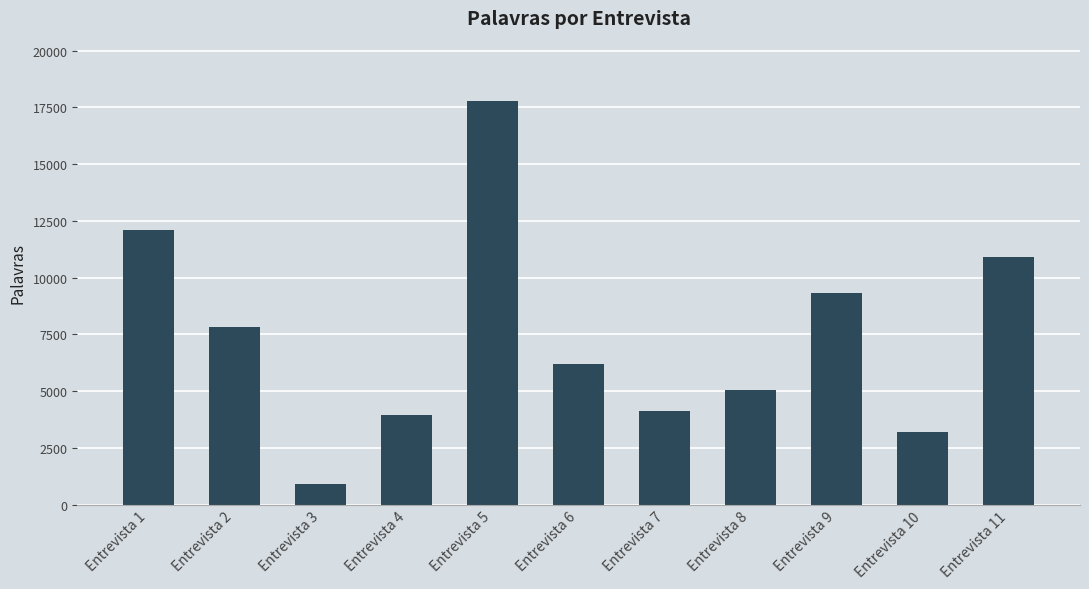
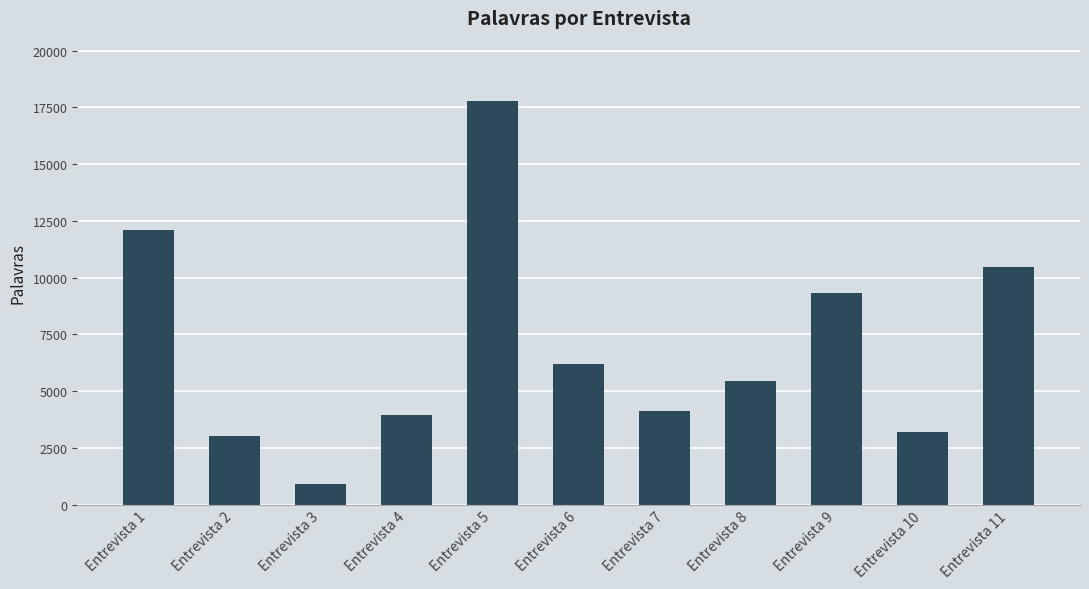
  {
    "Entrevista 1": 12100,
-   "Entrevista 2": 7800,
+   "Entrevista 2": 3000,
    "Entrevista 3": 900,
    "Entrevista 4": 4000,
    "Entrevista 5": 17800,
    "Entrevista 6": 6200,
    "Entrevista 7": 4100,
-   "Entrevista 8": 5000,
+   "Entrevista 8": 5400,
    "Entrevista 9": 9300,
    "Entrevista 10": 3200,
-   "Entrevista 11": 10900
+   "Entrevista 11": 10500
  }
